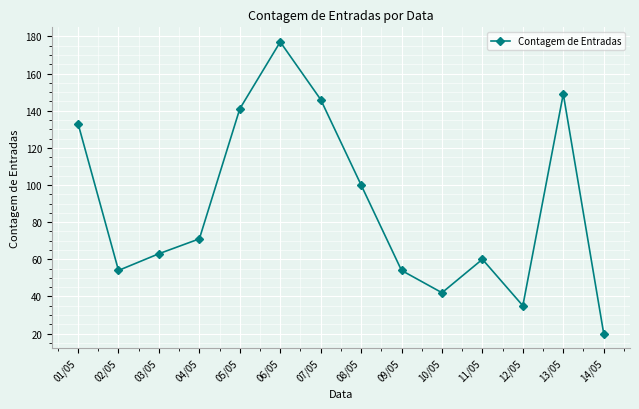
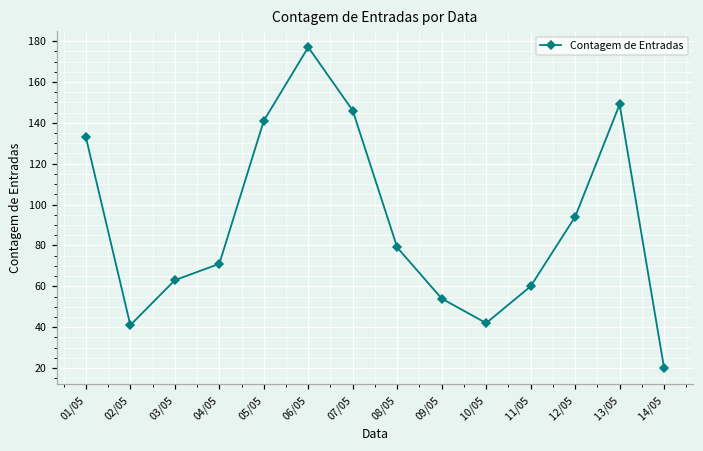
  {
    "01/05": 133,
-   "02/05": 54,
+   "02/05": 41,
    "03/05": 63,
    "04/05": 71,
    "05/05": 141,
    "06/05": 177,
    "07/05": 146,
-   "08/05": 100,
+   "08/05": 79,
    "09/05": 54,
    "10/05": 42,
    "11/05": 60,
-   "12/05": 35,
+   "12/05": 94,
    "13/05": 149,
    "14/05": 20
  }
